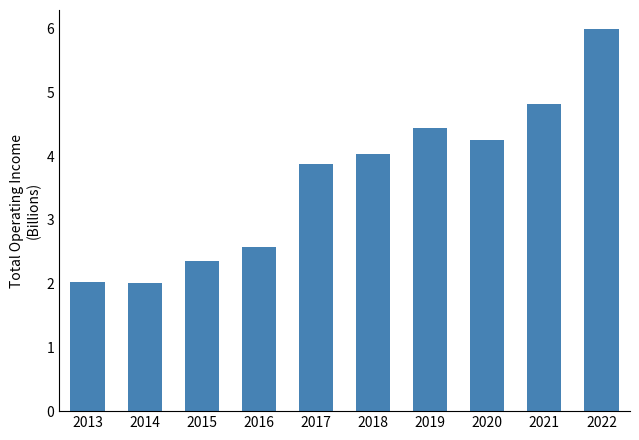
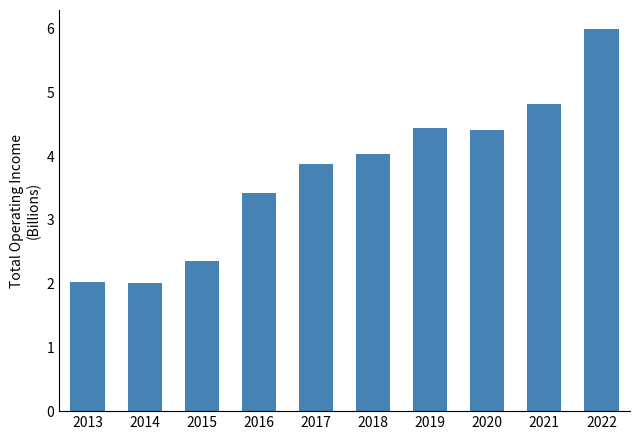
  {
    "2013": 2.0,
    "2014": 2.0,
    "2015": 2.4,
-   "2016": 2.6,
+   "2016": 3.4,
    "2017": 3.9,
    "2018": 4.0,
    "2019": 4.4,
-   "2020": 4.3,
+   "2020": 4.4,
    "2021": 4.8,
    "2022": 6.0
  }
